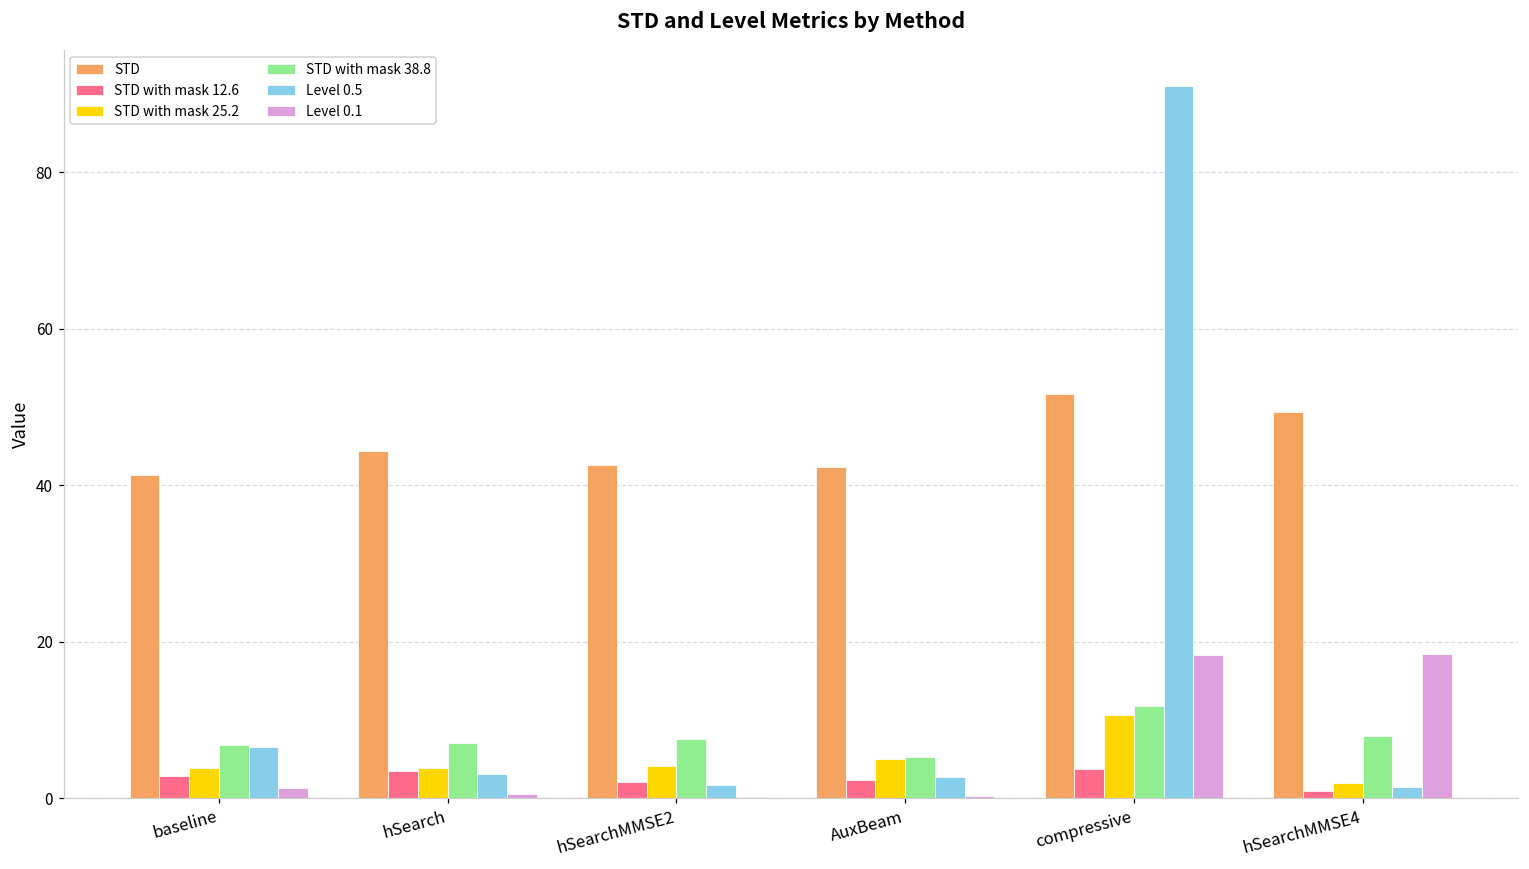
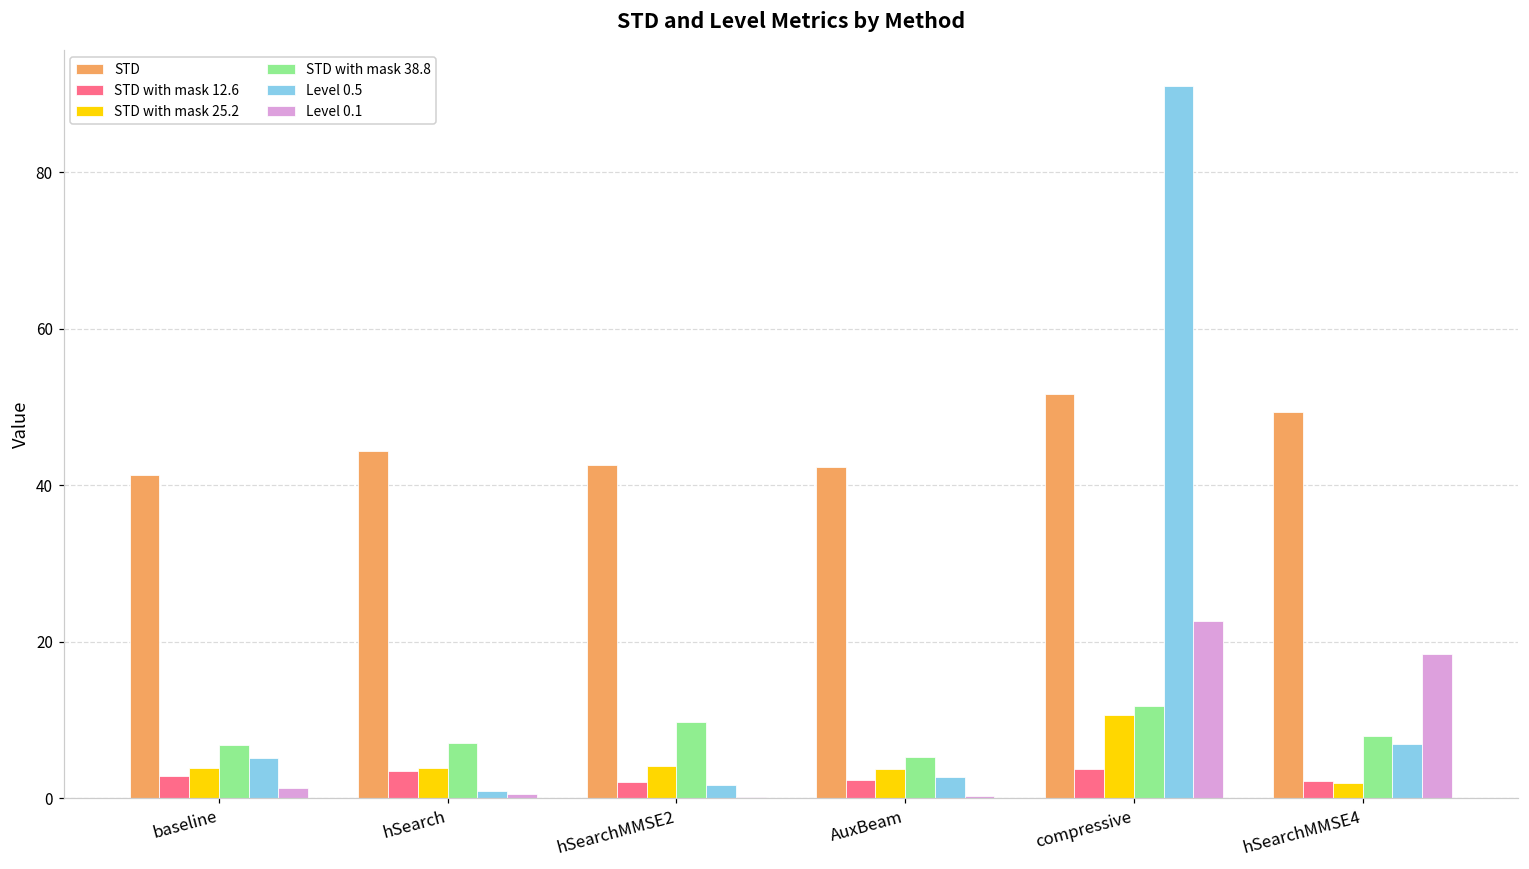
  {
    "STD": {
      "baseline": 41,
      "hSearch": 44,
      "hSearchMMSE2": 43,
      "AuxBeam": 42,
      "compressive": 52,
      "hSearchMMSE4": 49
    },
    "STD with mask 12.6": {
      "baseline": 3,
      "hSearch": 3,
      "hSearchMMSE2": 2,
      "AuxBeam": 2,
      "compressive": 4,
-     "hSearchMMSE4": 1
+     "hSearchMMSE4": 2
    },
    "STD with mask 25.2": {
      "baseline": 4,
      "hSearch": 4,
      "hSearchMMSE2": 4,
-     "AuxBeam": 5,
+     "AuxBeam": 4,
      "compressive": 11,
      "hSearchMMSE4": 2
    },
    "STD with mask 38.8": {
      "baseline": 7,
      "hSearch": 7,
-     "hSearchMMSE2": 8,
+     "hSearchMMSE2": 10,
      "AuxBeam": 5,
      "compressive": 12,
      "hSearchMMSE4": 8
    },
    "Level 0.5": {
-     "baseline": 7,
-     "hSearch": 3,
+     "baseline": 5,
+     "hSearch": 1,
      "hSearchMMSE2": 2,
      "AuxBeam": 3,
      "compressive": 91,
-     "hSearchMMSE4": 1
+     "hSearchMMSE4": 7
    },
    "Level 0.1": {
      "baseline": 1,
      "hSearch": 0,
-     "compressive": 18,
+     "compressive": 23,
      "hSearchMMSE4": 18
    }
  }
